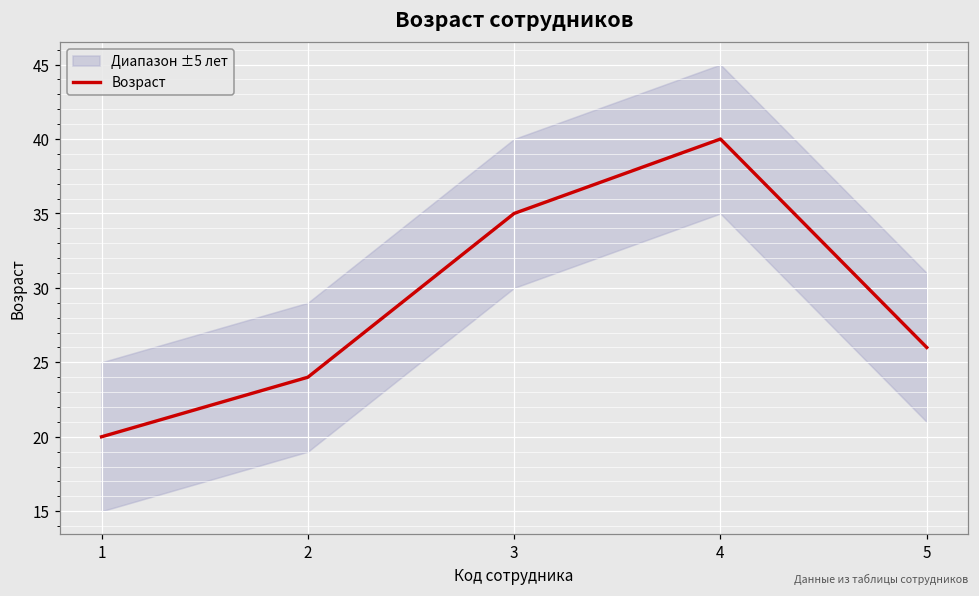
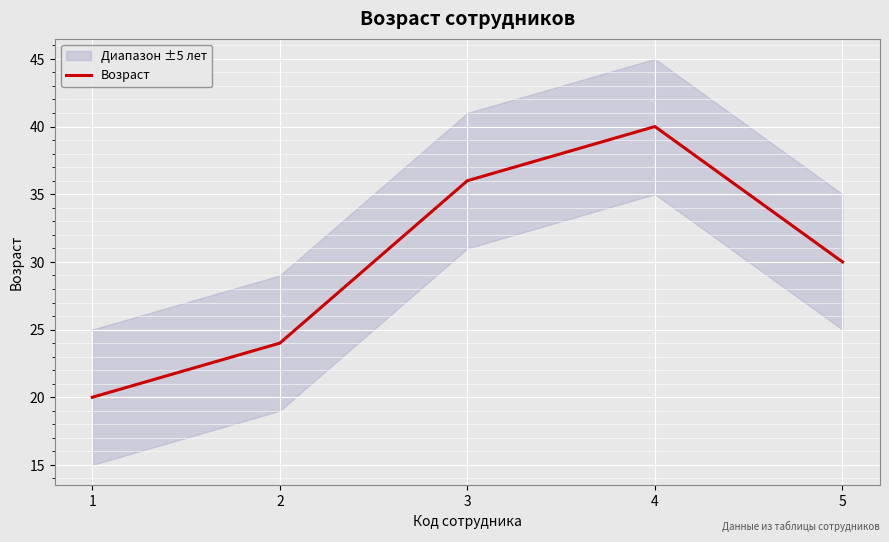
  {
    "Возраст": {
      "1": 20,
      "2": 24,
-     "3": 35,
+     "3": 36,
      "4": 40,
-     "5": 26
+     "5": 30
    }
  }
